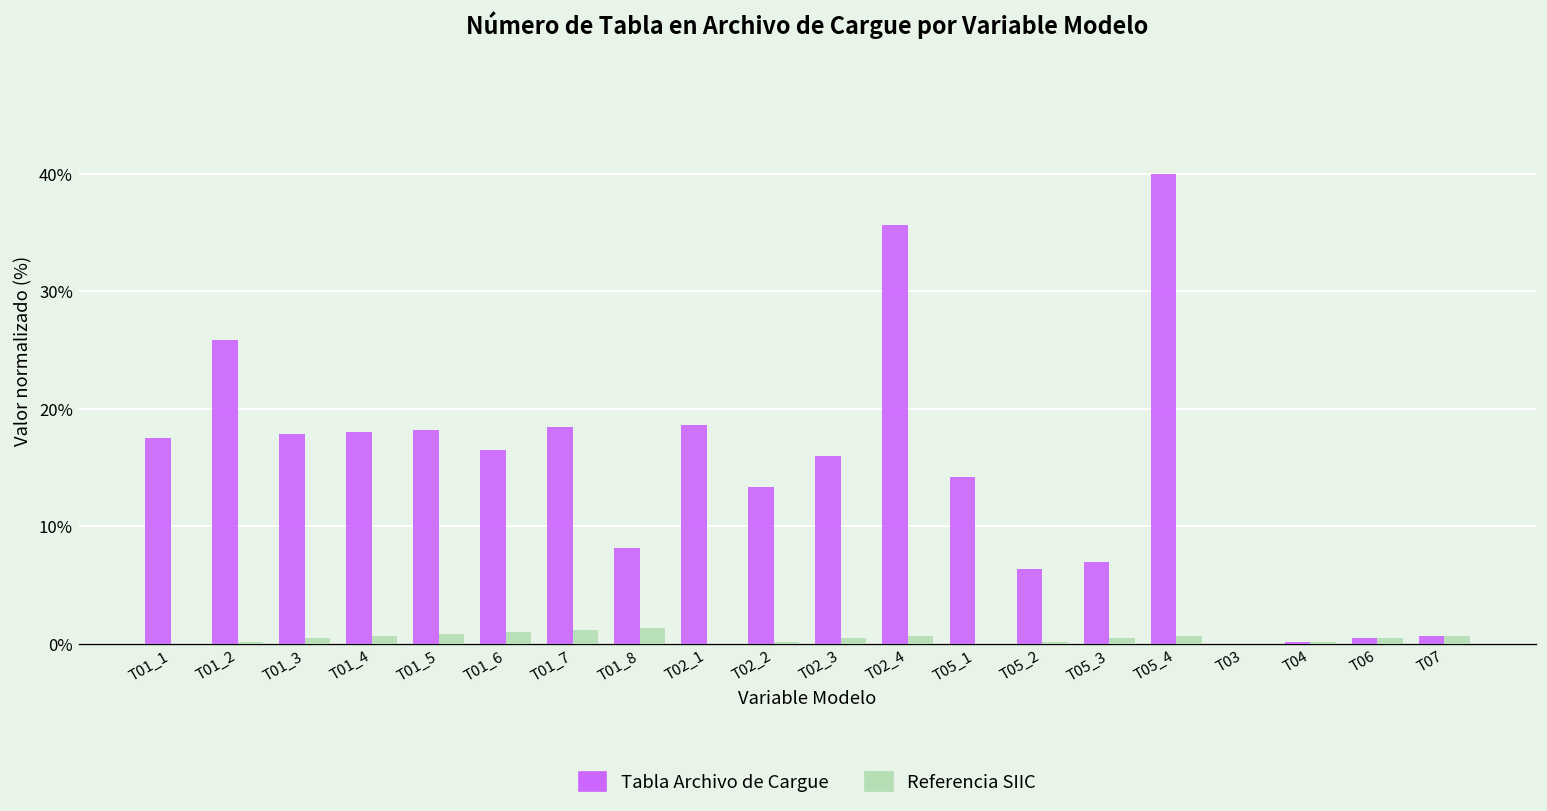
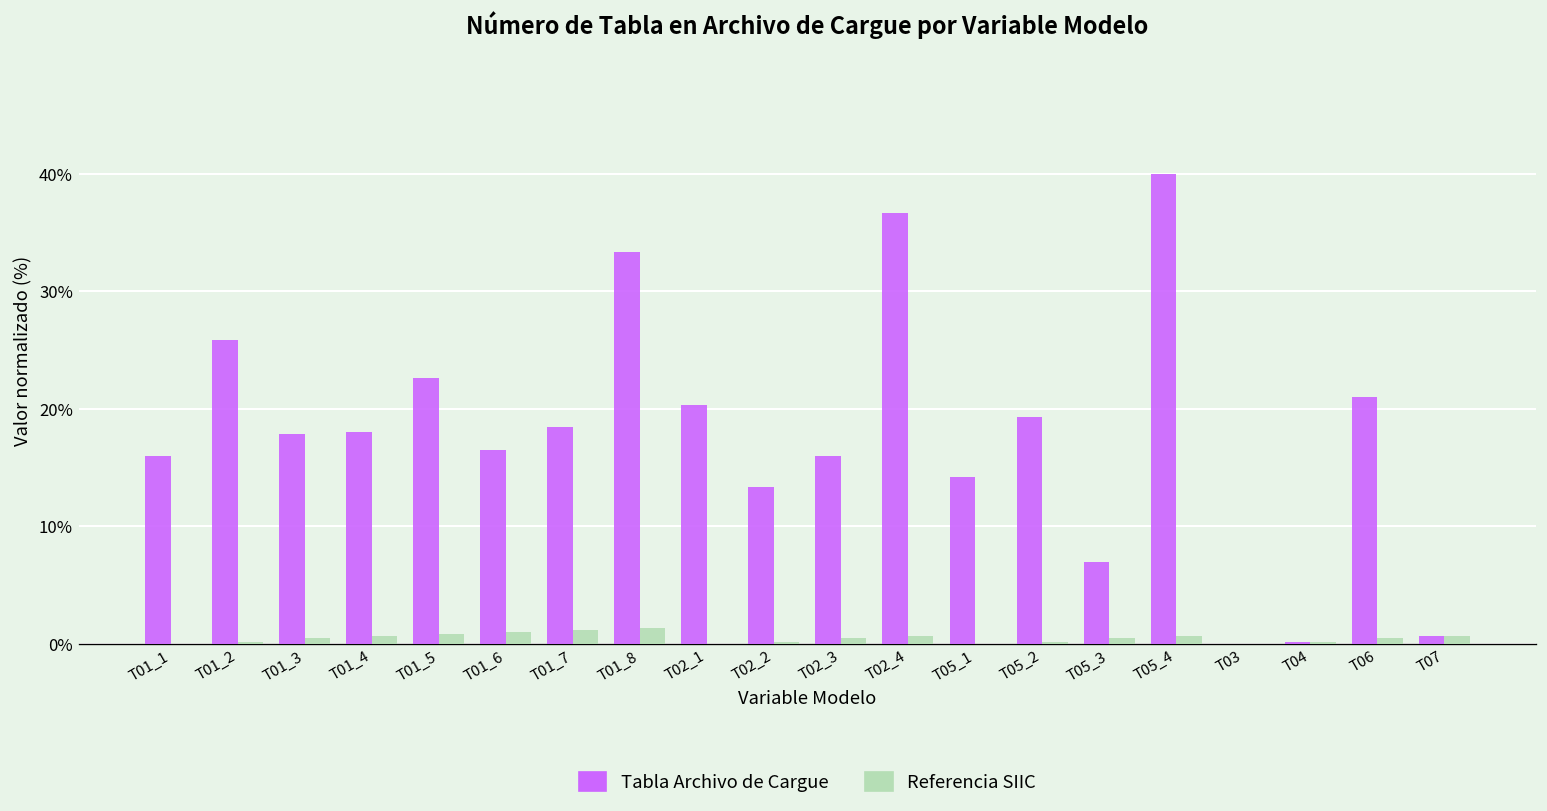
  {
    "Tabla Archivo de Cargue": {
-     "T01_1": "18%",
+     "T01_1": "16%",
      "T01_2": "26%",
      "T01_3": "18%",
      "T01_4": "18%",
-     "T01_5": "18%",
+     "T01_5": "23%",
      "T01_6": "17%",
      "T01_7": "19%",
-     "T01_8": "8%",
-     "T02_1": "19%",
+     "T01_8": "33%",
+     "T02_1": "20%",
      "T02_2": "13%",
      "T02_3": "16%",
-     "T02_4": "36%",
+     "T02_4": "37%",
      "T05_1": "14%",
-     "T05_2": "6%",
+     "T05_2": "19%",
      "T05_3": "7%",
      "T05_4": "40%",
      "T03": "0%",
-     "T06": "1%",
+     "T06": "21%",
      "T07": "1%"
    },
    "Referencia SIIC": {
      "T01_1": "0%",
      "T01_3": "1%",
      "T01_4": "1%",
      "T01_5": "1%",
      "T01_6": "1%",
      "T01_7": "1%",
      "T01_8": "1%",
      "T02_1": "0%",
      "T02_3": "1%",
      "T02_4": "1%",
      "T05_1": "0%",
      "T05_3": "1%",
      "T05_4": "1%",
      "T03": "0%",
      "T06": "1%",
      "T07": "1%"
    }
  }
